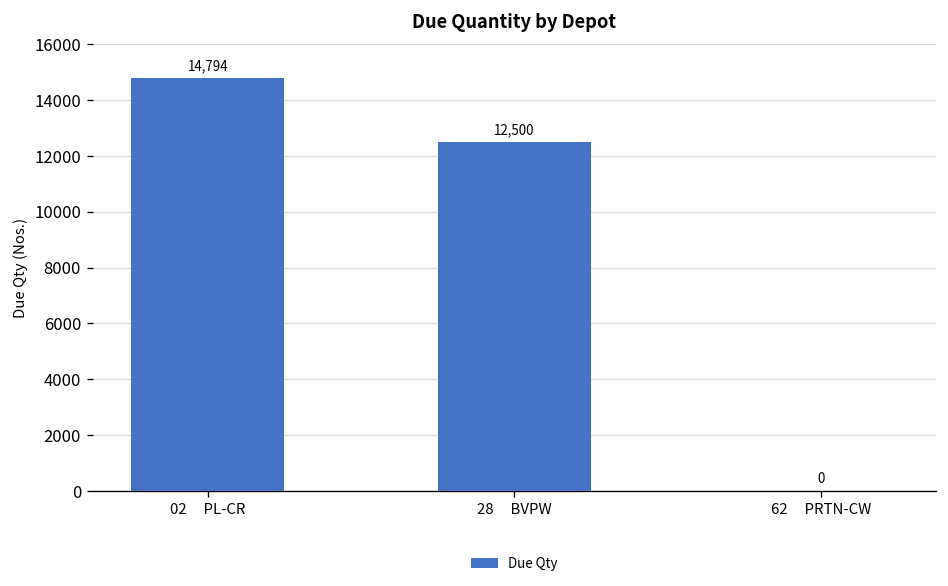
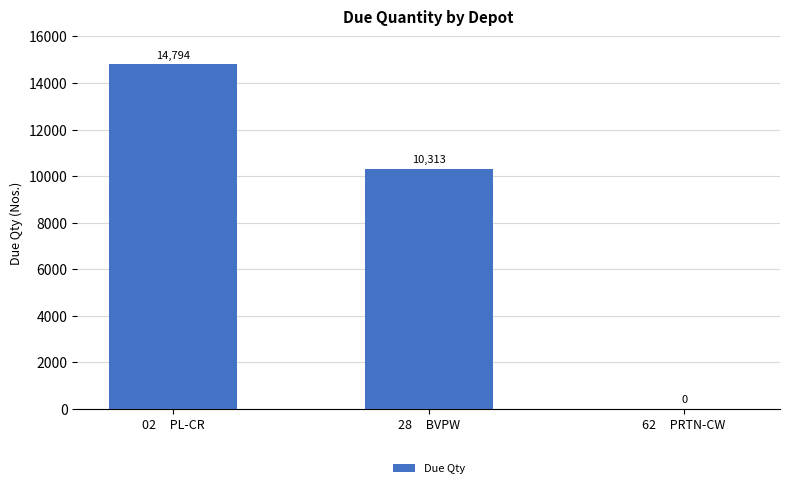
  {
    "02 PL-CR": "14,794",
-   "28 BVPW": "12,500",
+   "28 BVPW": "10,313",
    "62 PRTN-CW": "0"
  }
